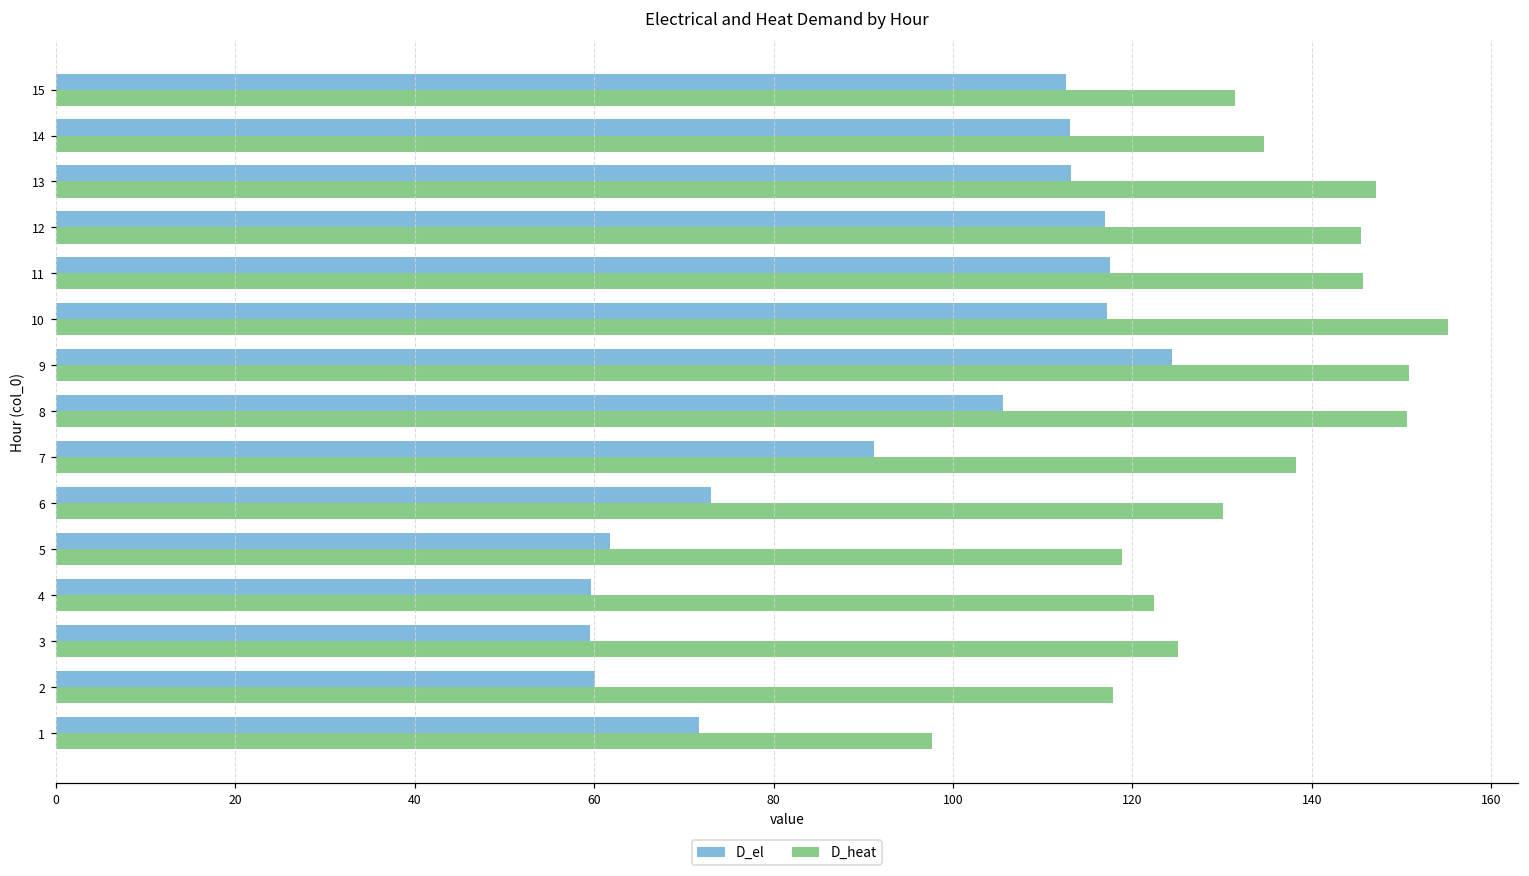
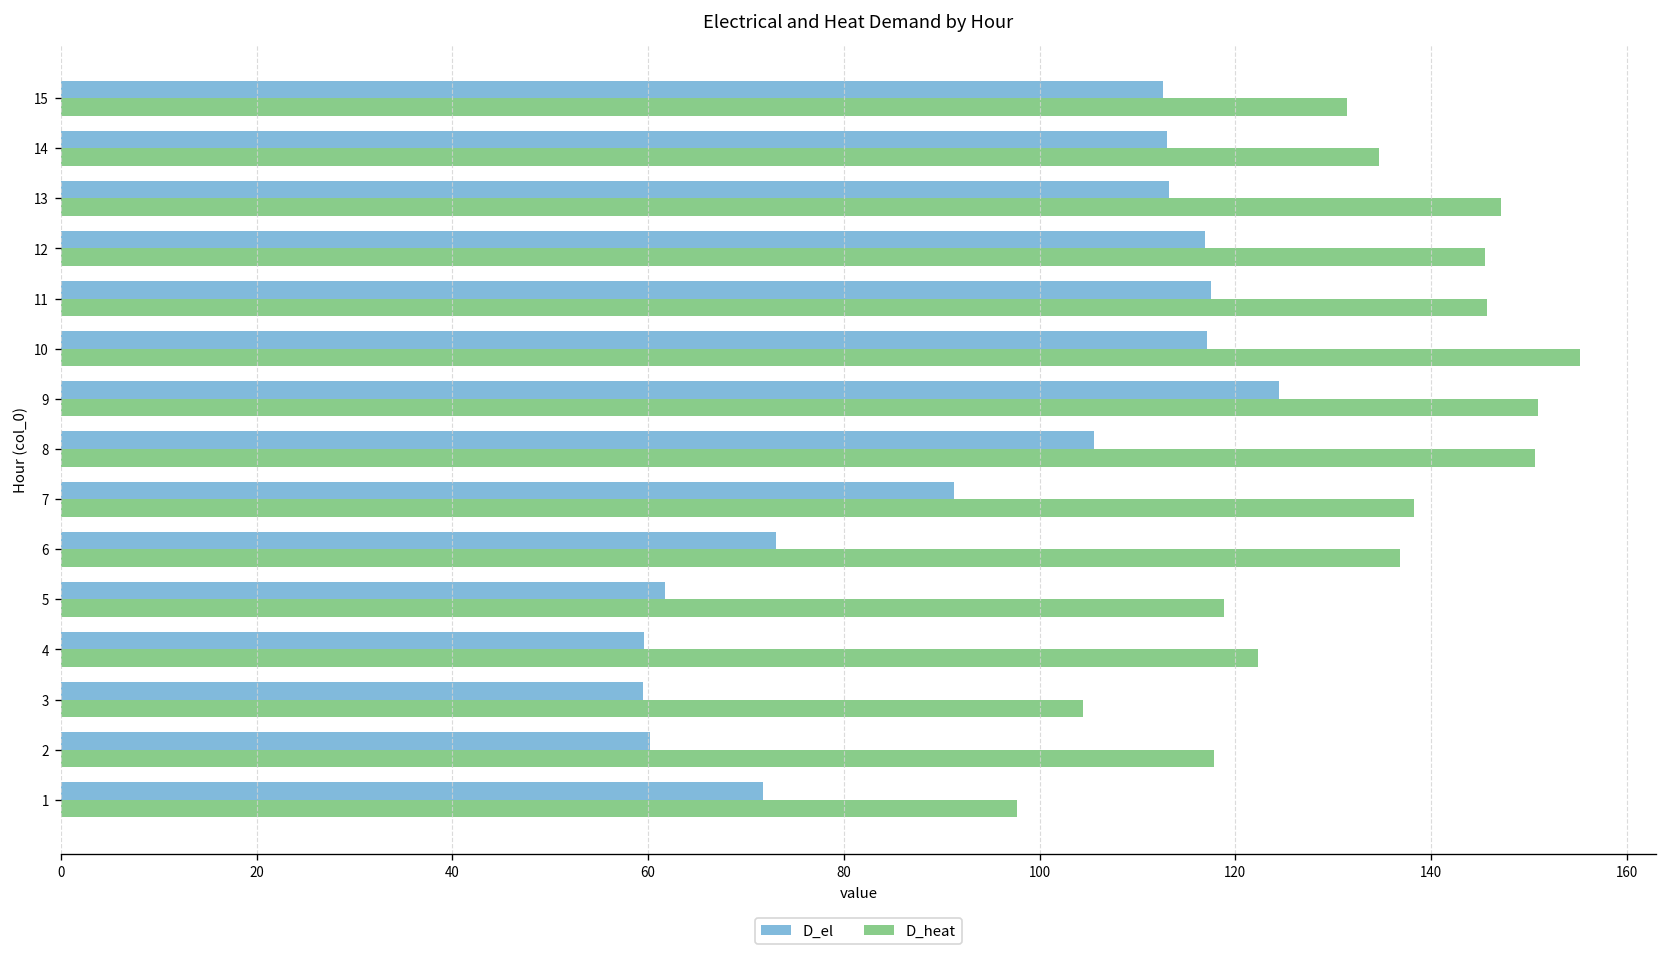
  {
    "D_el": {
      "15": 113,
      "14": 113,
      "13": 113,
      "12": 117,
      "11": 118,
      "10": 117,
      "9": 124,
      "8": 106,
      "7": 91,
      "6": 73,
      "5": 62,
      "4": 60,
      "3": 60,
      "2": 60,
      "1": 72
    },
    "D_heat": {
      "15": 131,
      "14": 135,
      "13": 147,
      "12": 145,
      "11": 146,
      "10": 155,
      "9": 151,
      "8": 151,
      "7": 138,
-     "6": 130,
+     "6": 137,
      "5": 119,
      "4": 122,
-     "3": 125,
+     "3": 104,
      "2": 118,
      "1": 98
    }
  }
